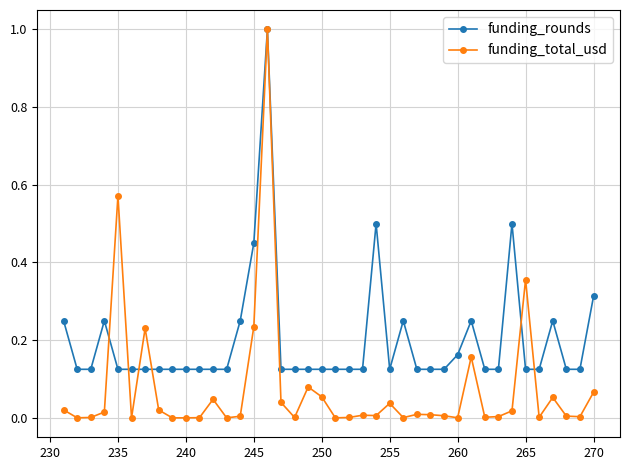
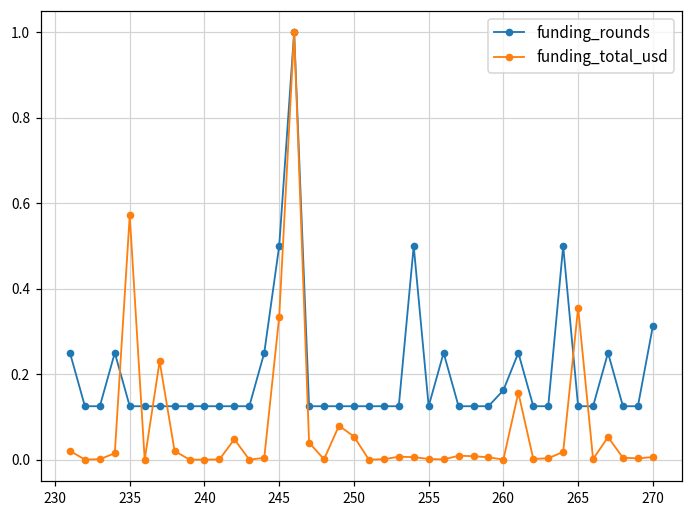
  {
    "funding_rounds": {
      "235": 0.13,
      "240": 0.13,
-     "245": 0.45,
+     "245": 0.50,
      "250": 0.13,
      "255": 0.13,
      "260": 0.16,
      "265": 0.13,
      "270": 0.31
    },
    "funding_total_usd": {
      "235": 0.57,
      "240": 0.00,
-     "245": 0.23,
+     "245": 0.33,
      "250": 0.05,
-     "255": 0.04,
+     "255": 0.00,
      "260": 0.00,
      "265": 0.36,
-     "270": 0.07
+     "270": 0.01
    }
  }
